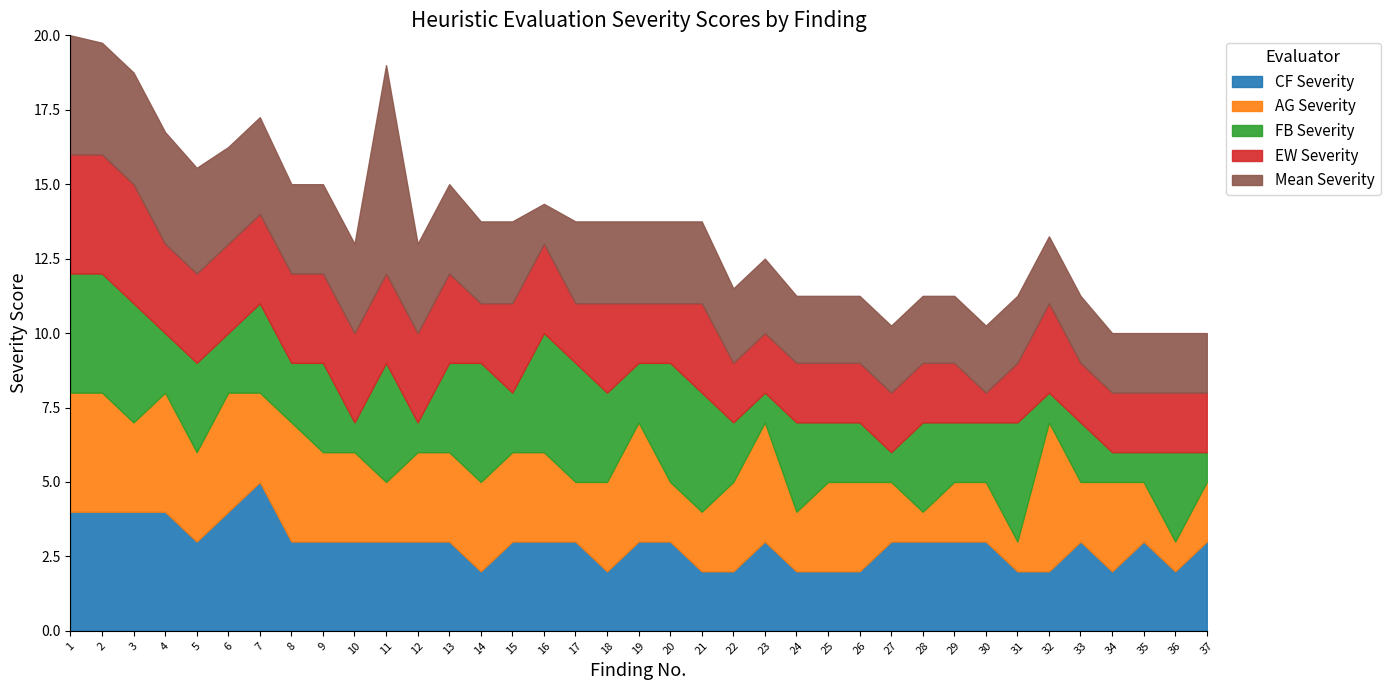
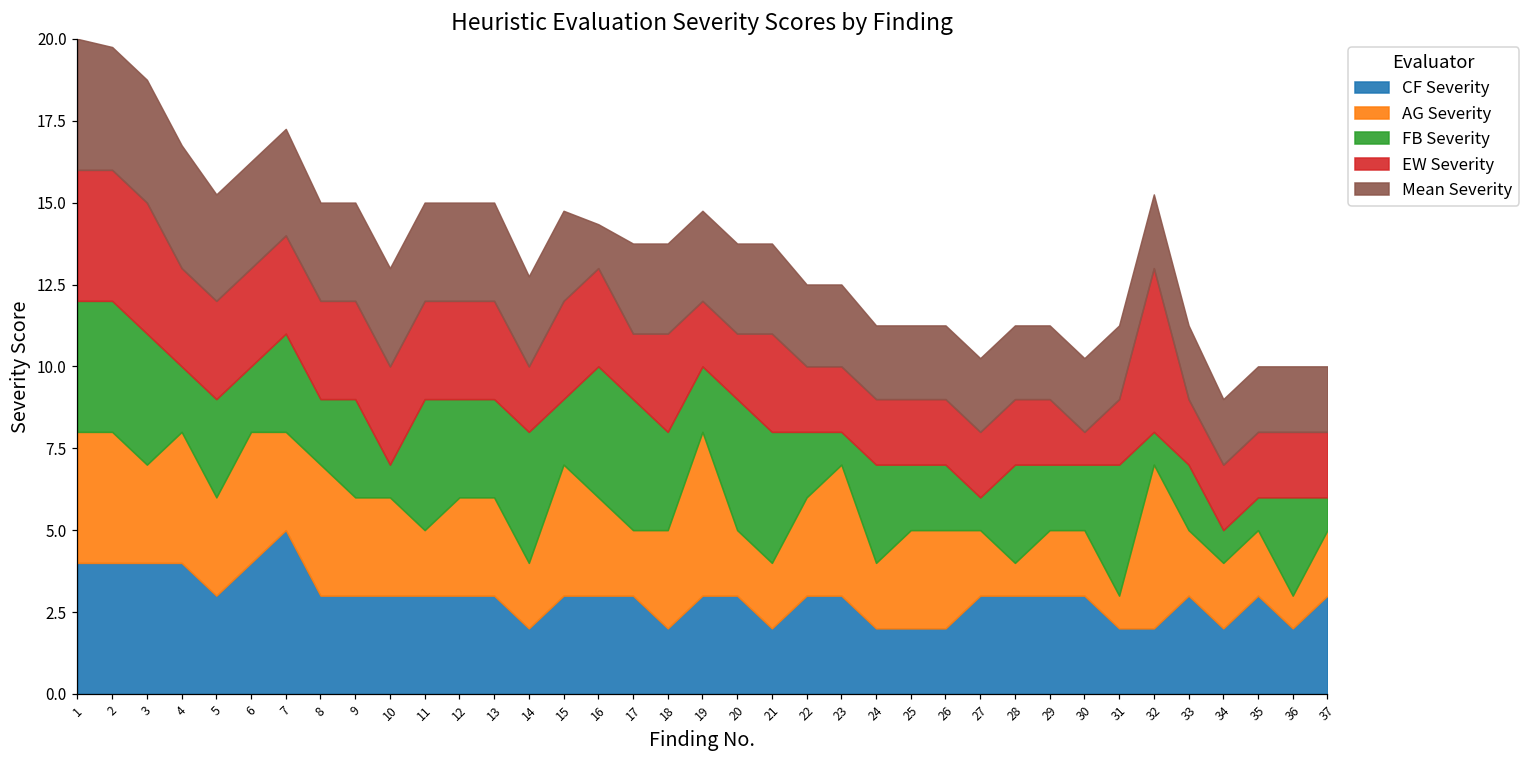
  {
    "CF Severity": {
      "1": 4,
      "2": 4,
      "3": 4,
      "4": 4,
      "5": 3,
      "6": 4,
      "7": 5,
      "8": 3,
      "9": 3,
      "10": 3,
      "11": 3,
      "12": 3,
      "13": 3,
      "14": 2,
      "15": 3,
      "16": 3,
      "17": 3,
      "18": 2,
      "19": 3,
      "20": 3,
      "21": 2,
-     "22": 2,
+     "22": 3,
      "23": 3,
      "24": 2,
      "25": 2,
      "26": 2,
      "27": 3,
      "28": 3,
      "29": 3,
      "30": 3,
      "31": 2,
      "32": 2,
      "33": 3,
      "34": 2,
      "35": 3,
      "36": 2,
      "37": 3
    },
    "AG Severity": {
      "1": 4,
      "2": 4,
      "3": 3,
      "4": 4,
      "5": 3,
      "6": 4,
      "7": 3,
      "8": 4,
      "9": 3,
      "10": 3,
      "11": 2,
      "12": 3,
      "13": 3,
-     "14": 3,
-     "15": 3,
+     "14": 2,
+     "15": 4,
      "16": 3,
      "17": 2,
      "18": 3,
-     "19": 4,
+     "19": 5,
      "20": 2,
      "21": 2,
      "22": 3,
      "23": 4,
      "24": 2,
      "25": 3,
      "26": 3,
      "27": 2,
      "28": 1,
      "29": 2,
      "30": 2,
      "31": 1,
      "32": 5,
      "33": 2,
-     "34": 3,
+     "34": 2,
      "35": 2,
      "36": 1,
      "37": 2
    },
    "FB Severity": {
      "1": 4,
      "2": 4,
      "3": 4,
      "4": 2,
      "5": 3,
      "6": 2,
      "7": 3,
      "8": 2,
      "9": 3,
      "10": 1,
      "11": 4,
-     "12": 1,
+     "12": 3,
      "13": 3,
      "14": 4,
      "15": 2,
      "16": 4,
      "17": 4,
      "18": 3,
      "19": 2,
      "20": 4,
      "21": 4,
      "22": 2,
      "23": 1,
      "24": 3,
      "25": 2,
      "26": 2,
      "27": 1,
      "28": 3,
      "29": 2,
      "30": 2,
      "31": 4,
      "32": 1,
      "33": 2,
      "34": 1,
      "35": 1,
      "36": 3,
      "37": 1
    },
    "EW Severity": {
      "1": 4,
      "2": 4,
      "3": 4,
      "4": 3,
      "5": 3,
      "6": 3,
      "7": 3,
      "8": 3,
      "9": 3,
      "10": 3,
      "11": 3,
      "12": 3,
      "13": 3,
      "14": 2,
      "15": 3,
      "16": 3,
      "17": 2,
      "18": 3,
      "19": 2,
      "20": 2,
      "21": 3,
      "22": 2,
      "23": 2,
      "24": 2,
      "25": 2,
      "26": 2,
      "27": 2,
      "28": 2,
      "29": 2,
      "30": 1,
      "31": 2,
-     "32": 3,
+     "32": 5,
      "33": 2,
      "34": 2,
      "35": 2,
      "36": 2,
      "37": 2
    },
    "Mean Severity": {
      "1": 4.0,
      "2": 3.8,
      "3": 3.8,
      "4": 3.8,
-     "5": 3.6,
+     "5": 3.3,
      "6": 3.3,
      "7": 3.3,
      "8": 3.0,
      "9": 3.0,
      "10": 3.0,
-     "11": 7,
+     "11": 3,
      "12": 3.0,
      "13": 3.0,
      "14": 2.8,
      "15": 2.8,
      "16": 1.3,
      "17": 2.8,
      "18": 2.8,
      "19": 2.8,
      "20": 2.8,
      "21": 2.8,
      "22": 2.5,
      "23": 2.5,
      "24": 2.3,
      "25": 2.3,
      "26": 2.3,
      "27": 2.3,
      "28": 2.3,
      "29": 2.3,
      "30": 2.3,
      "31": 2.3,
      "32": 2.3,
      "33": 2.3,
      "34": 2.0,
      "35": 2.0,
      "36": 2.0,
      "37": 2.0
    }
  }
